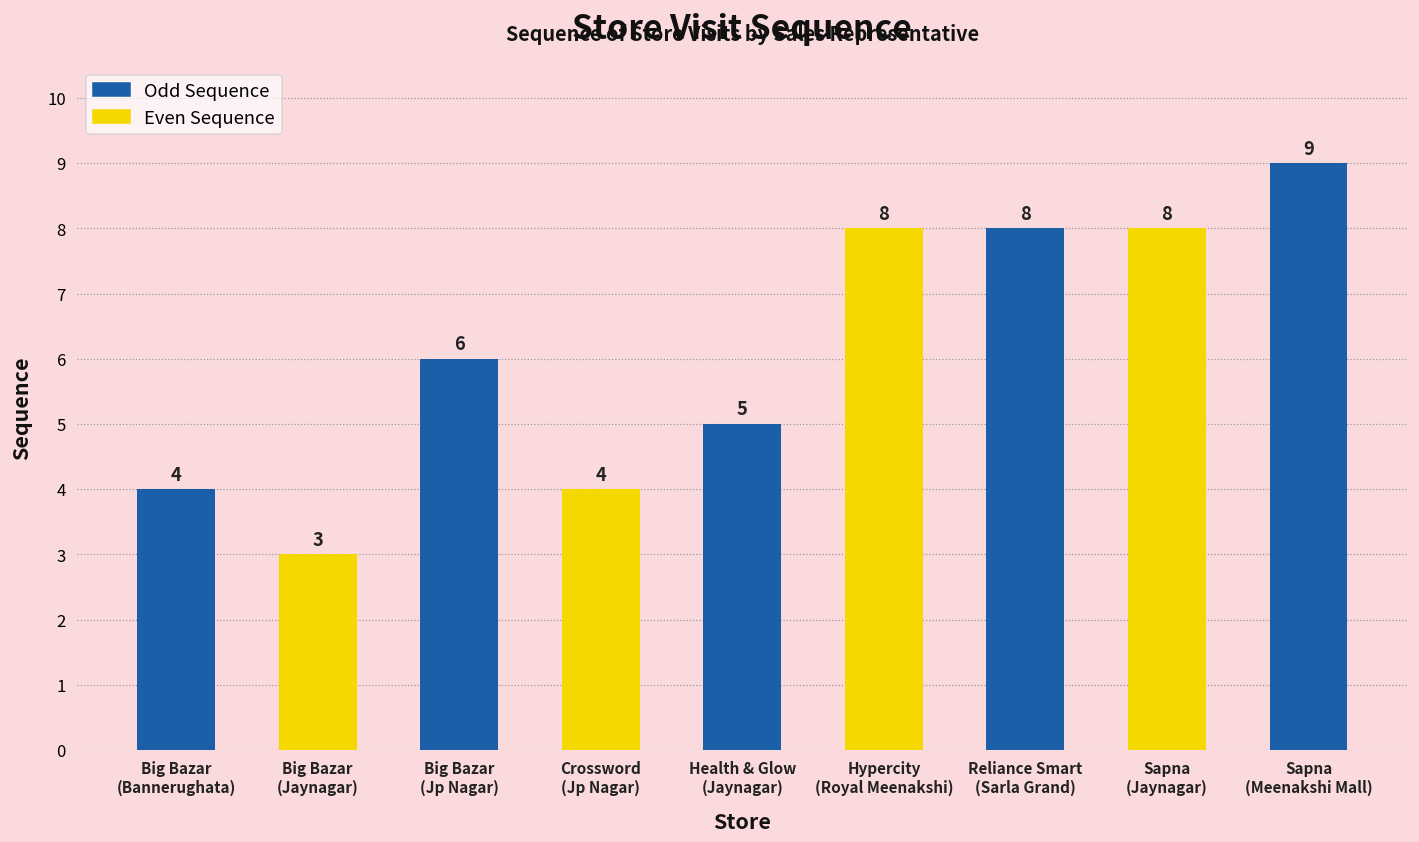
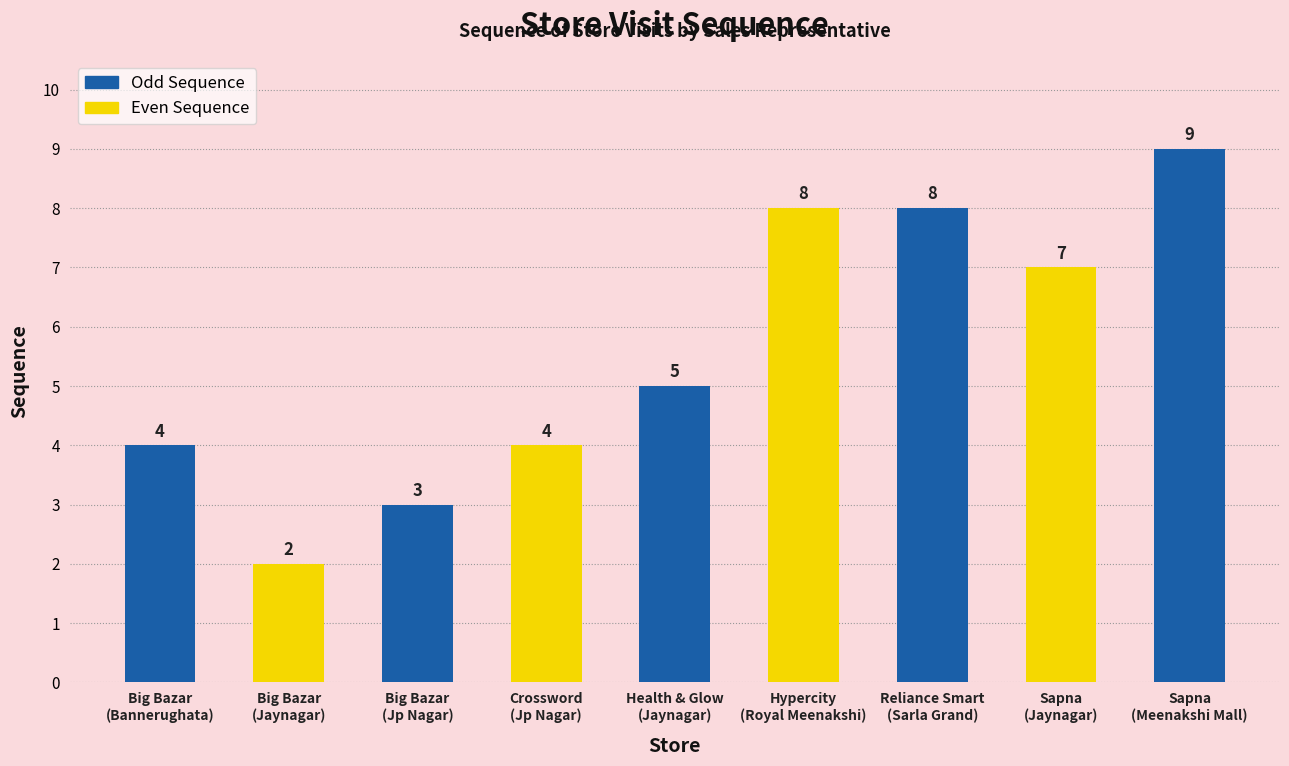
  {
    "Big Bazar (Bannerughata)": 4,
-   "Big Bazar (Jaynagar)": 3,
-   "Big Bazar (Jp Nagar)": 6,
+   "Big Bazar (Jaynagar)": 2,
+   "Big Bazar (Jp Nagar)": 3,
    "Crossword (Jp Nagar)": 4,
    "Health & Glow (Jaynagar)": 5,
    "Hypercity (Royal Meenakshi)": 8,
    "Reliance Smart (Sarla Grand)": 8,
-   "Sapna (Jaynagar)": 8,
+   "Sapna (Jaynagar)": 7,
    "Sapna (Meenakshi Mall)": 9
  }
